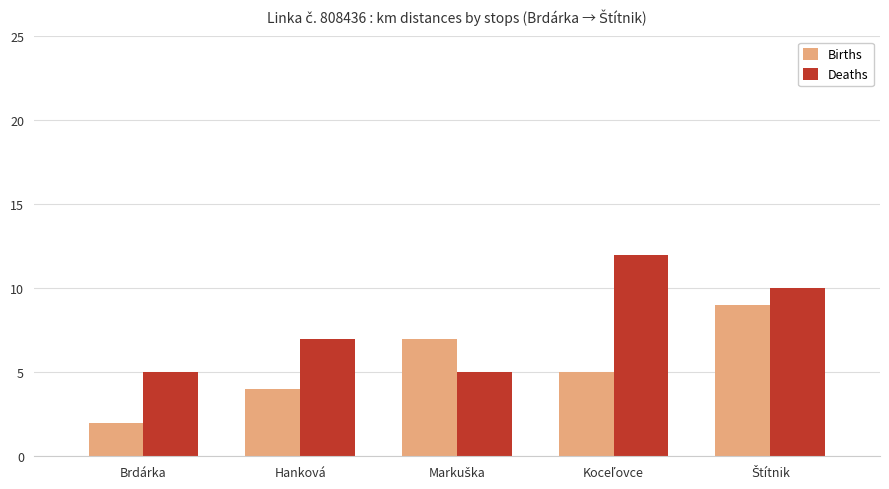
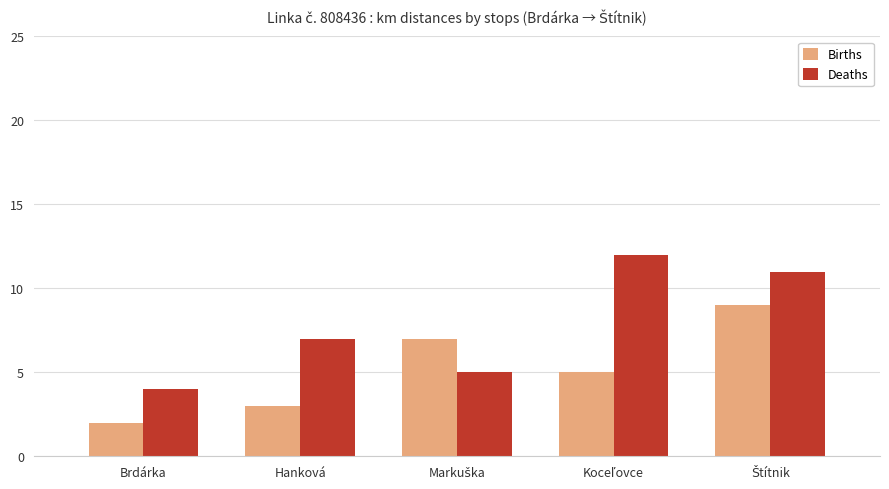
  {
    "Births": {
      "Brdárka": 2,
-     "Hanková": 4,
+     "Hanková": 3,
      "Markuška": 7,
      "Koceľovce": 5,
      "Štítnik": 9
    },
    "Deaths": {
-     "Brdárka": 5,
+     "Brdárka": 4,
      "Hanková": 7,
      "Markuška": 5,
      "Koceľovce": 12,
-     "Štítnik": 10
+     "Štítnik": 11
    }
  }
